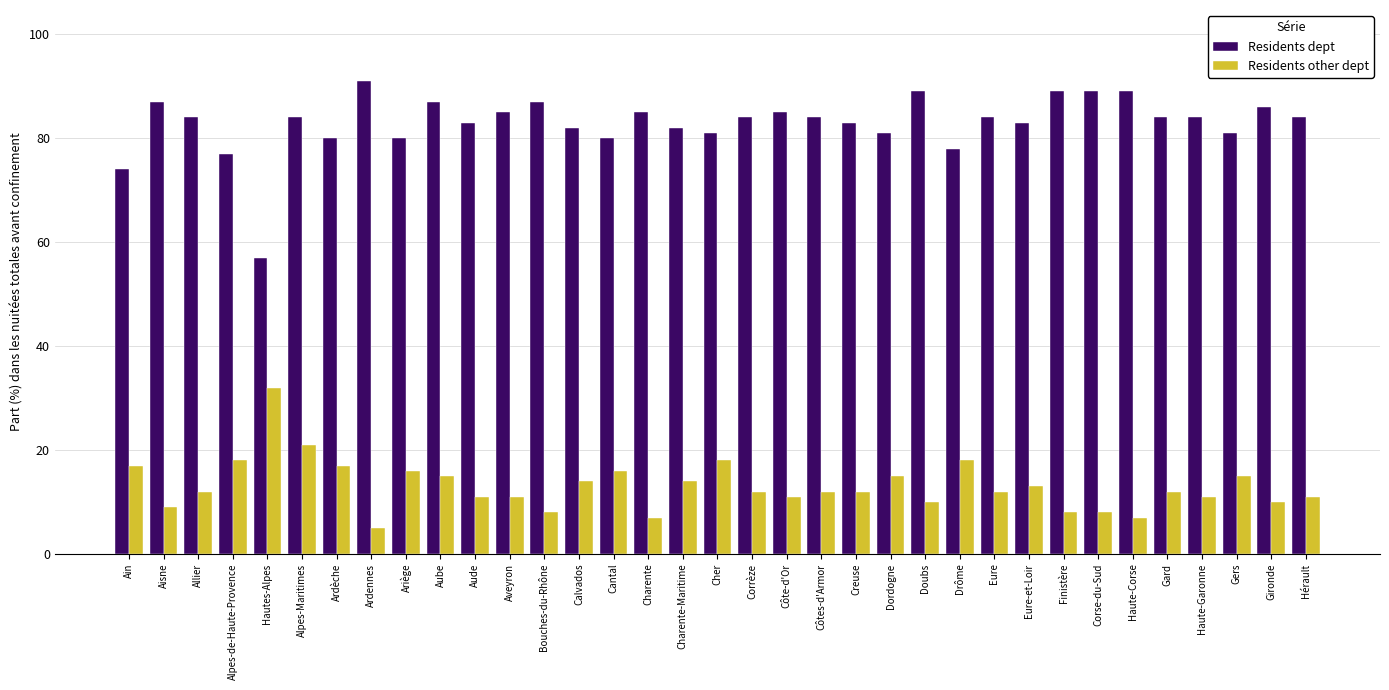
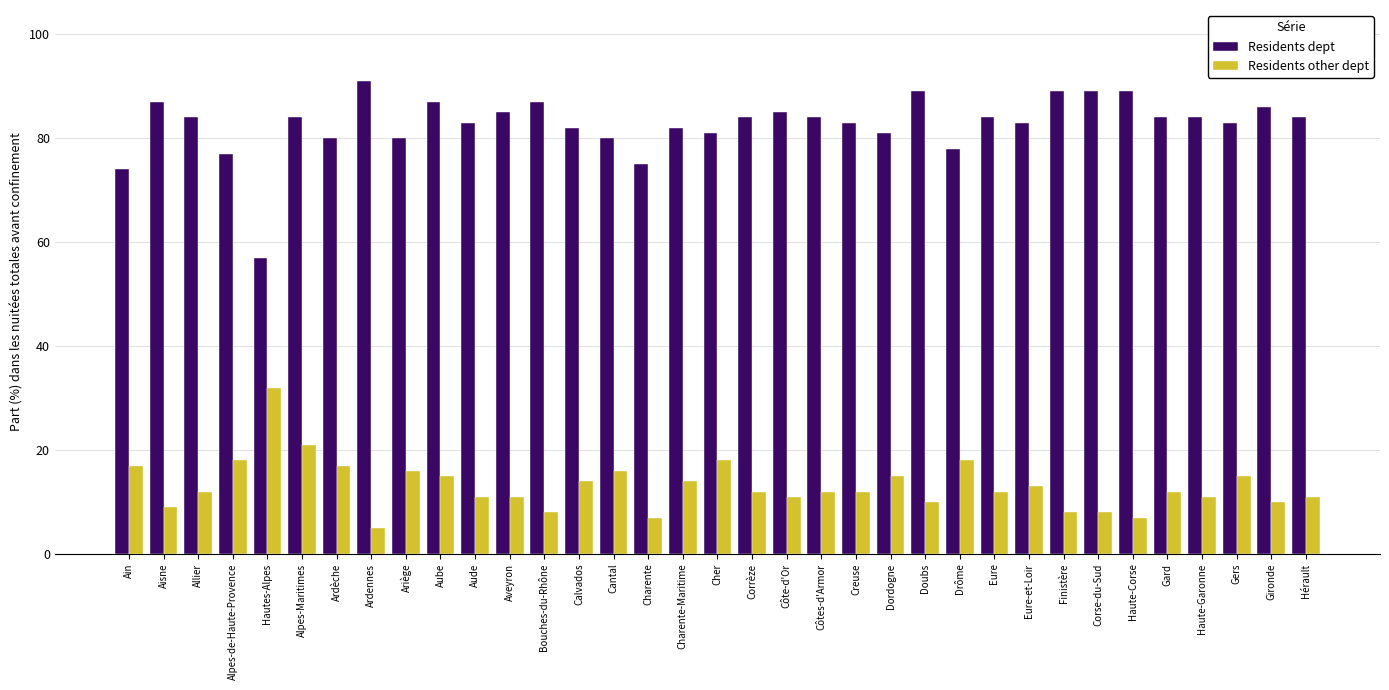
  {
    "Residents dept": {
      "Ain": 74,
      "Aisne": 87,
      "Allier": 84,
      "Alpes-de-Haute-Provence": 77,
      "Hautes-Alpes": 57,
      "Alpes-Maritimes": 84,
      "Ardèche": 80,
      "Ardennes": 91,
      "Ariège": 80,
      "Aube": 87,
      "Aude": 83,
      "Aveyron": 85,
      "Bouches-du-Rhône": 87,
      "Calvados": 82,
      "Cantal": 80,
-     "Charente": 85,
+     "Charente": 75,
      "Charente-Maritime": 82,
      "Cher": 81,
      "Corrèze": 84,
      "Côte-d'Or": 85,
      "Côtes-d'Armor": 84,
      "Creuse": 83,
      "Dordogne": 81,
      "Doubs": 89,
      "Drôme": 78,
      "Eure": 84,
      "Eure-et-Loir": 83,
      "Finistère": 89,
      "Corse-du-Sud": 89,
      "Haute-Corse": 89,
      "Gard": 84,
      "Haute-Garonne": 84,
-     "Gers": 81,
+     "Gers": 83,
      "Gironde": 86,
      "Hérault": 84
    },
    "Residents other dept": {
      "Ain": 17,
      "Aisne": 9,
      "Allier": 12,
      "Alpes-de-Haute-Provence": 18,
      "Hautes-Alpes": 32,
      "Alpes-Maritimes": 21,
      "Ardèche": 17,
      "Ardennes": 5,
      "Ariège": 16,
      "Aube": 15,
      "Aude": 11,
      "Aveyron": 11,
      "Bouches-du-Rhône": 8,
      "Calvados": 14,
      "Cantal": 16,
      "Charente": 7,
      "Charente-Maritime": 14,
      "Cher": 18,
      "Corrèze": 12,
      "Côte-d'Or": 11,
      "Côtes-d'Armor": 12,
      "Creuse": 12,
      "Dordogne": 15,
      "Doubs": 10,
      "Drôme": 18,
      "Eure": 12,
      "Eure-et-Loir": 13,
      "Finistère": 8,
      "Corse-du-Sud": 8,
      "Haute-Corse": 7,
      "Gard": 12,
      "Haute-Garonne": 11,
      "Gers": 15,
      "Gironde": 10,
      "Hérault": 11
    }
  }
